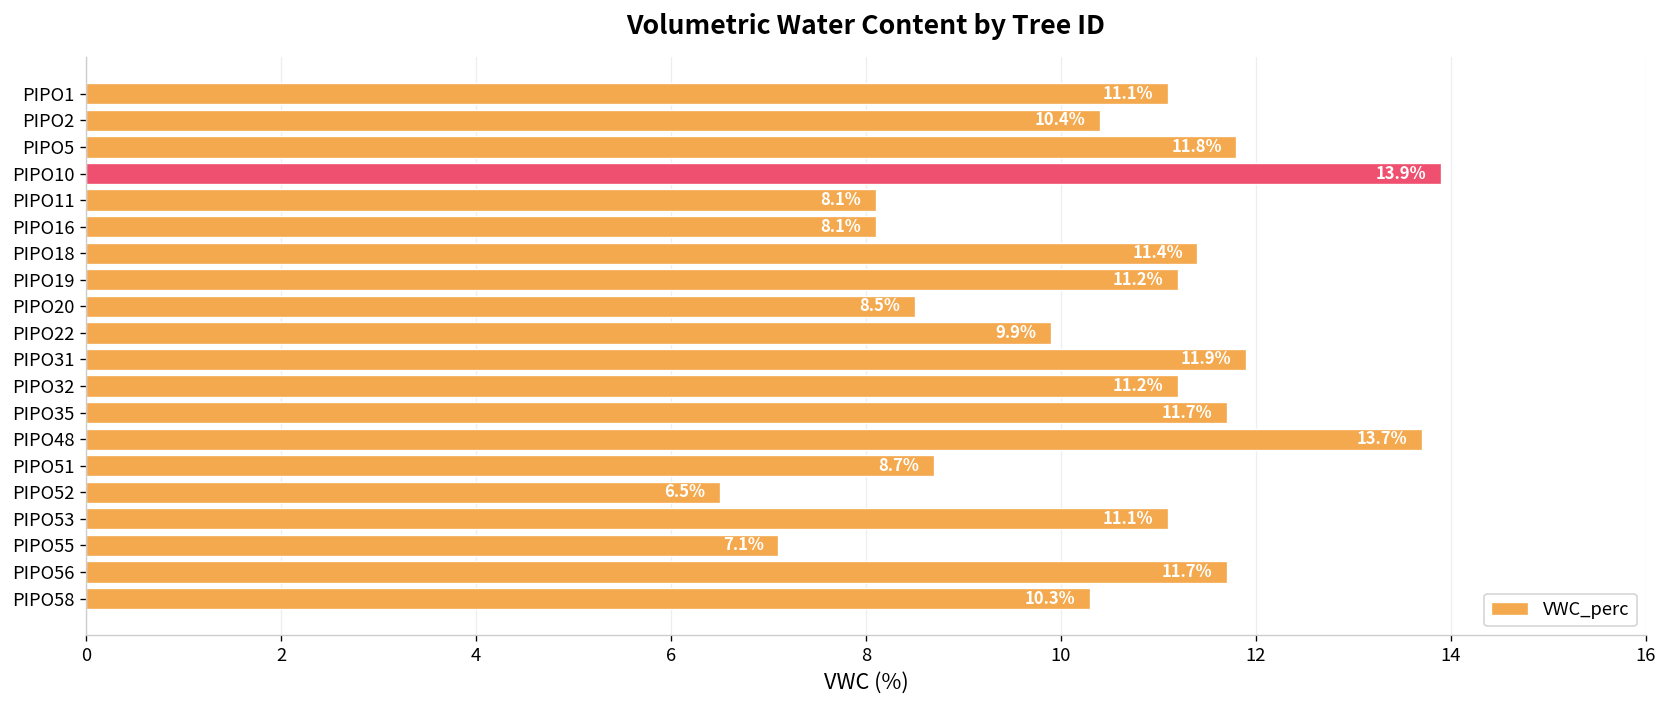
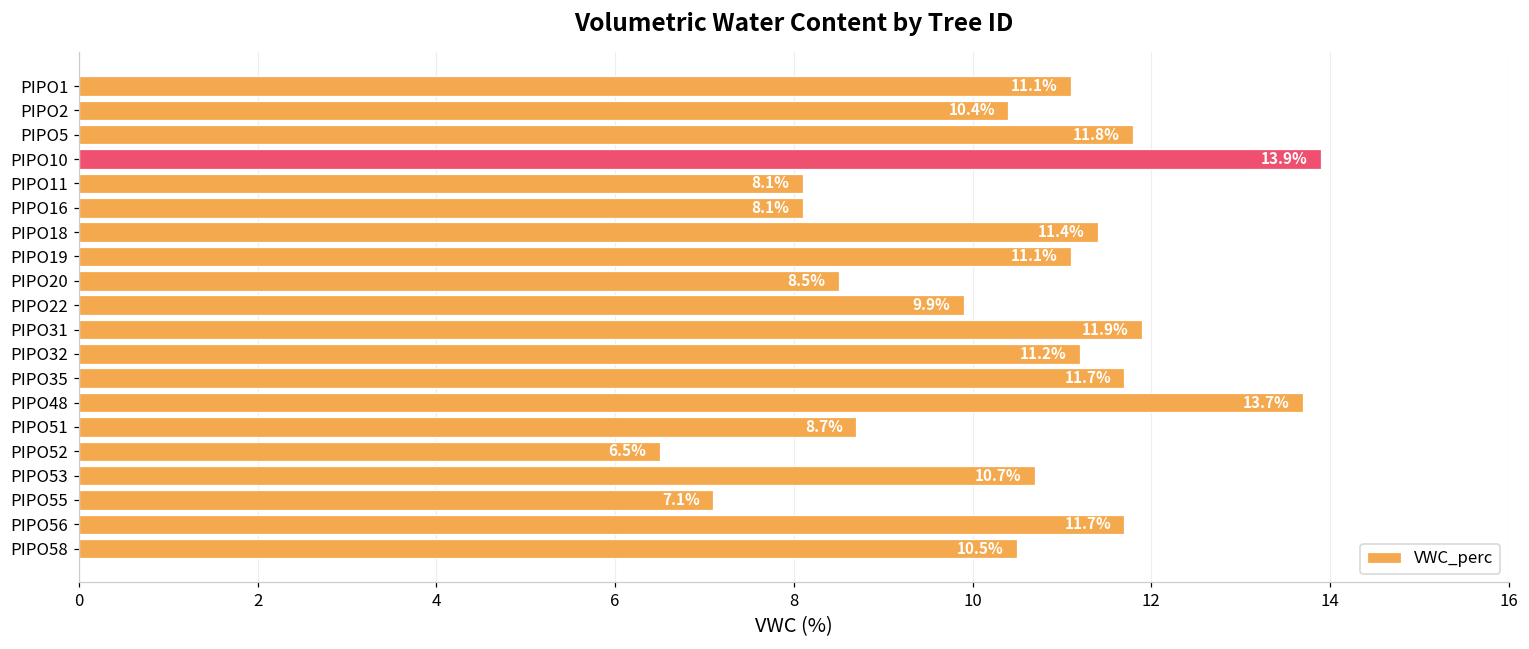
  {
    "PIPO1": "11.1%",
    "PIPO2": "10.4%",
    "PIPO5": "11.8%",
    "PIPO10": "13.9%",
    "PIPO11": "8.1%",
    "PIPO16": "8.1%",
    "PIPO18": "11.4%",
-   "PIPO19": "11.2%",
+   "PIPO19": "11.1%",
    "PIPO20": "8.5%",
    "PIPO22": "9.9%",
    "PIPO31": "11.9%",
    "PIPO32": "11.2%",
    "PIPO35": "11.7%",
    "PIPO48": "13.7%",
    "PIPO51": "8.7%",
    "PIPO52": "6.5%",
-   "PIPO53": "11.1%",
+   "PIPO53": "10.7%",
    "PIPO55": "7.1%",
    "PIPO56": "11.7%",
-   "PIPO58": "10.3%"
+   "PIPO58": "10.5%"
  }
